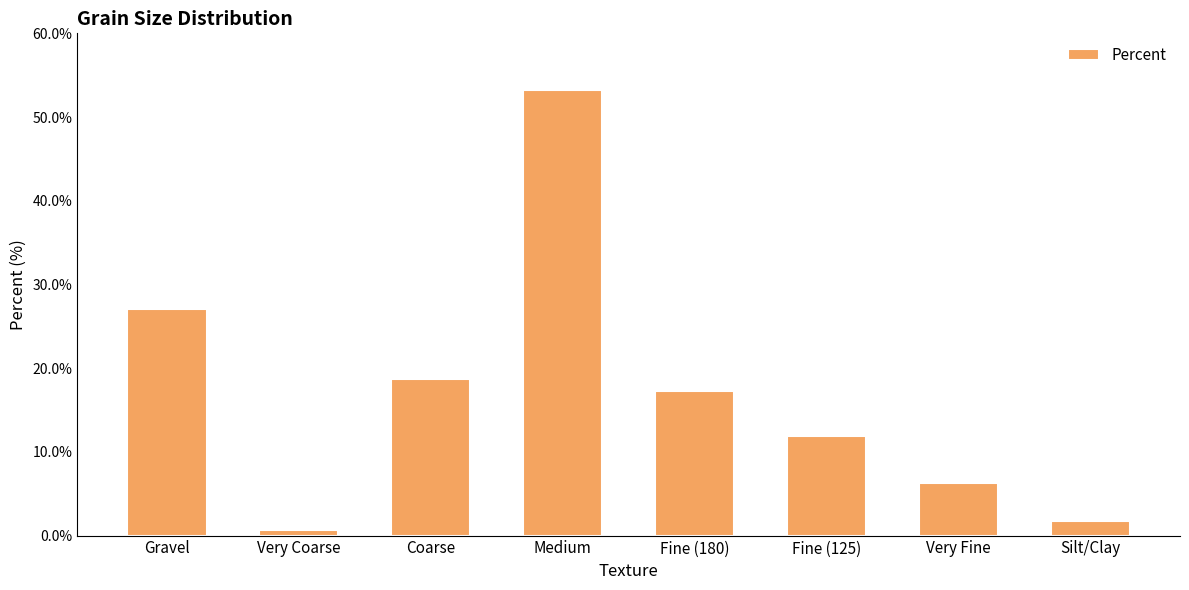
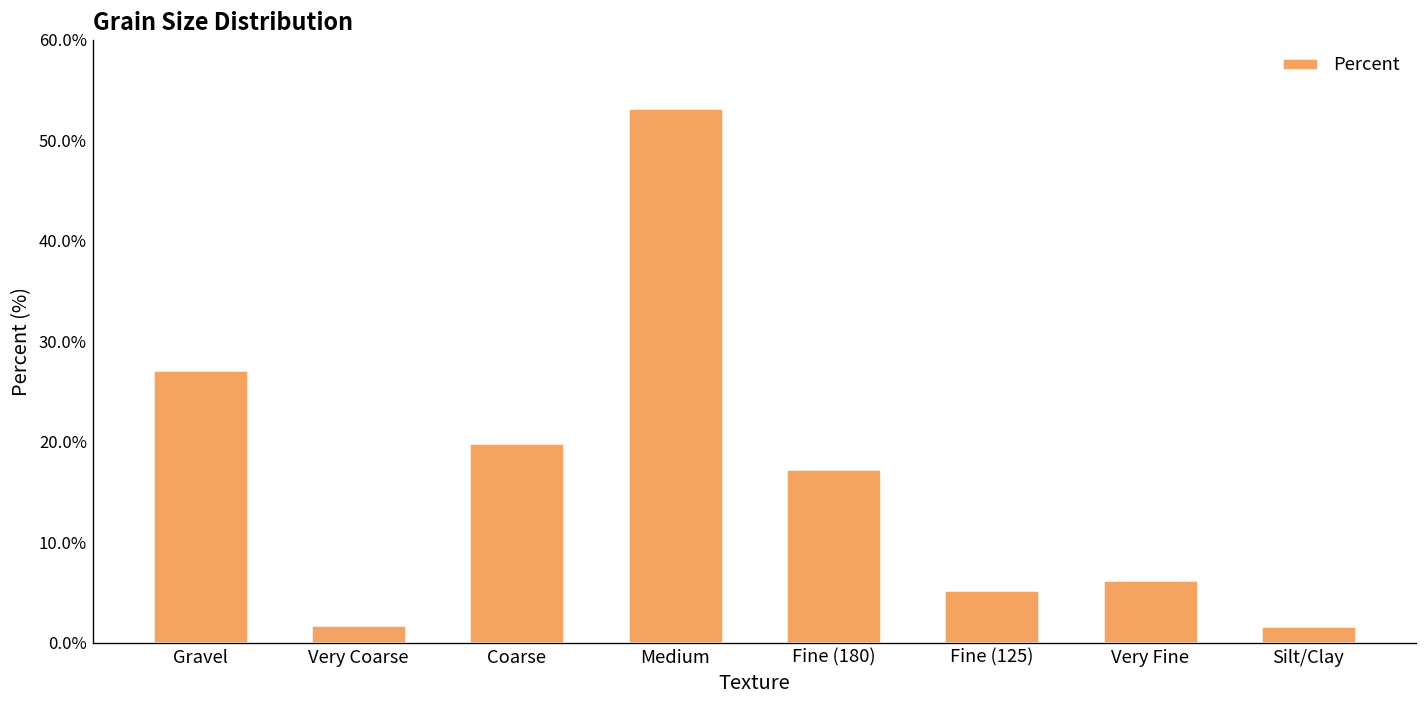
  {
    "Gravel": "27%",
-   "Very Coarse": "1%",
-   "Coarse": "19%",
+   "Very Coarse": "2%",
+   "Coarse": "20%",
    "Medium": "53%",
    "Fine (180)": "17%",
-   "Fine (125)": "12%",
+   "Fine (125)": "5%",
    "Very Fine": "6%",
    "Silt/Clay": "2%"
  }
